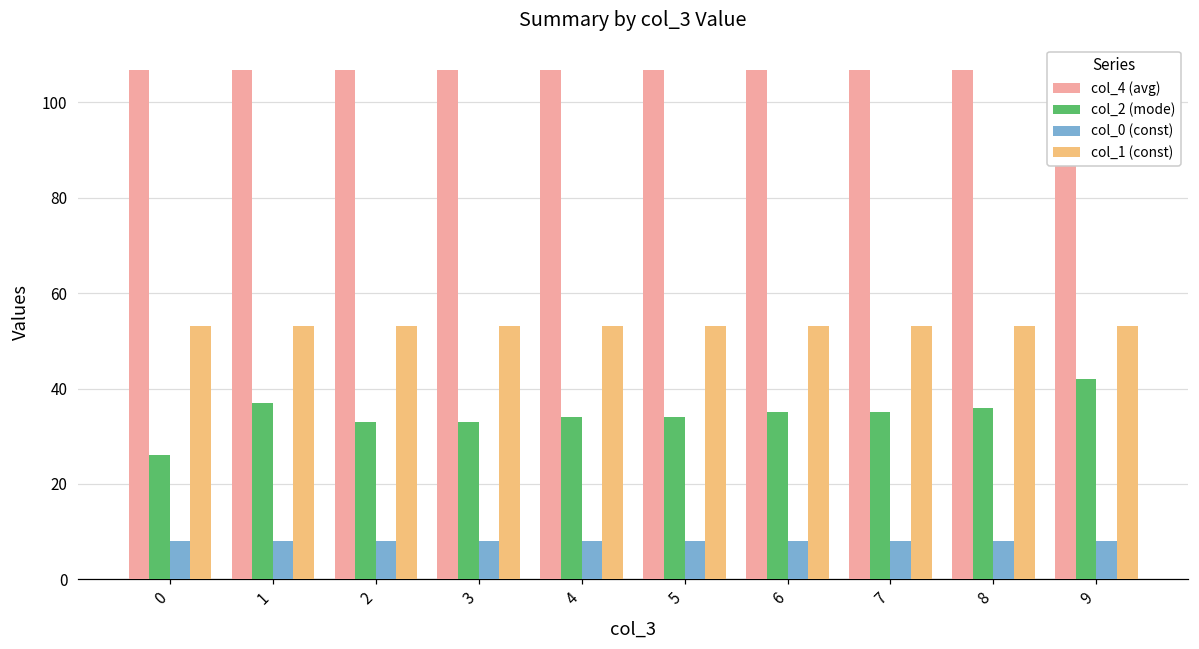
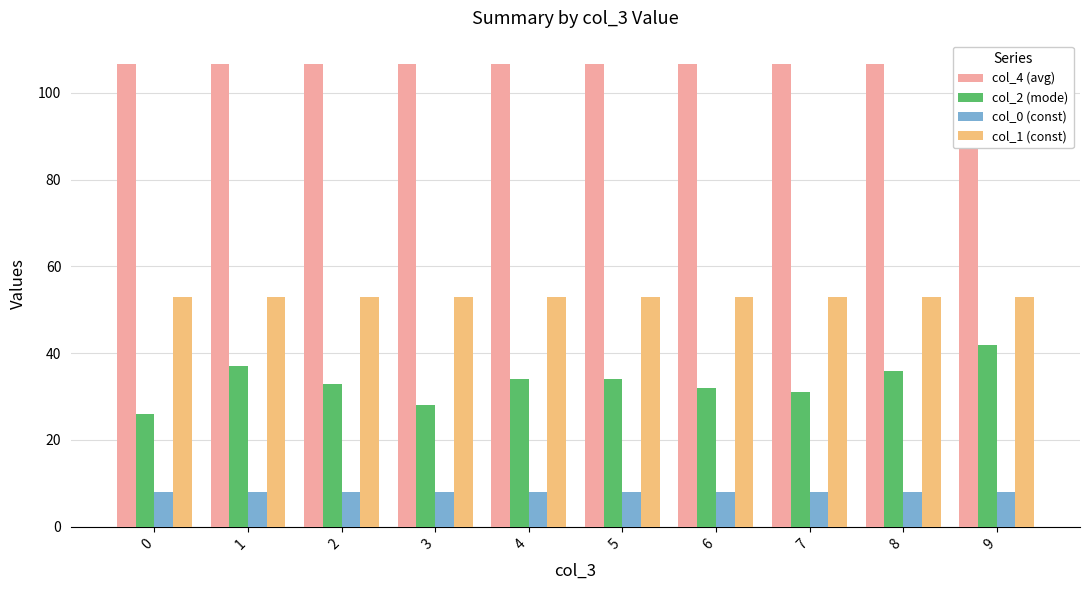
  {
    "col_2 (mode)": {
      "0": 26,
      "1": 37,
      "2": 33,
-     "3": 33,
+     "3": 28,
      "4": 34,
      "5": 34,
-     "6": 35,
-     "7": 35,
+     "6": 32,
+     "7": 31,
      "8": 36,
      "9": 42
    },
    "col_0 (const)": {
      "0": 8,
      "1": 8,
      "2": 8,
      "3": 8,
      "4": 8,
      "5": 8,
      "6": 8,
      "7": 8,
      "8": 8,
      "9": 8
    }
  }
